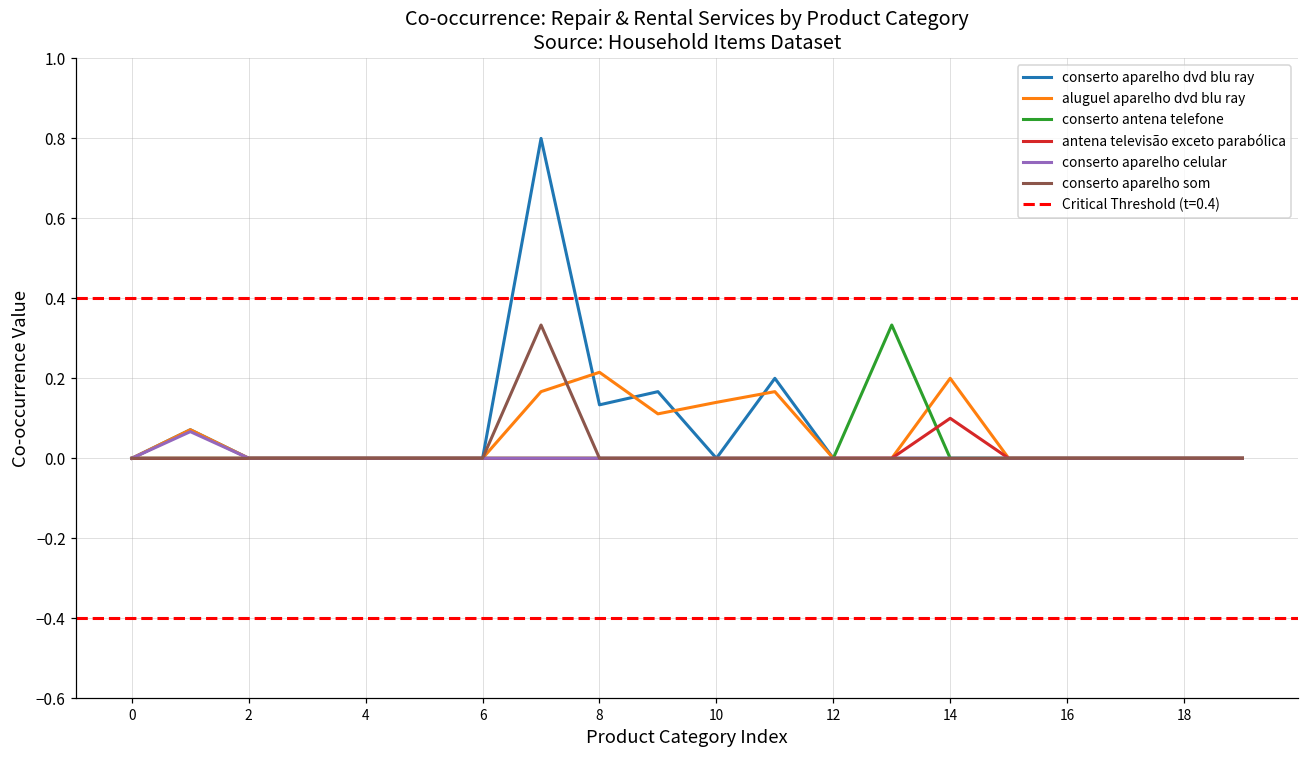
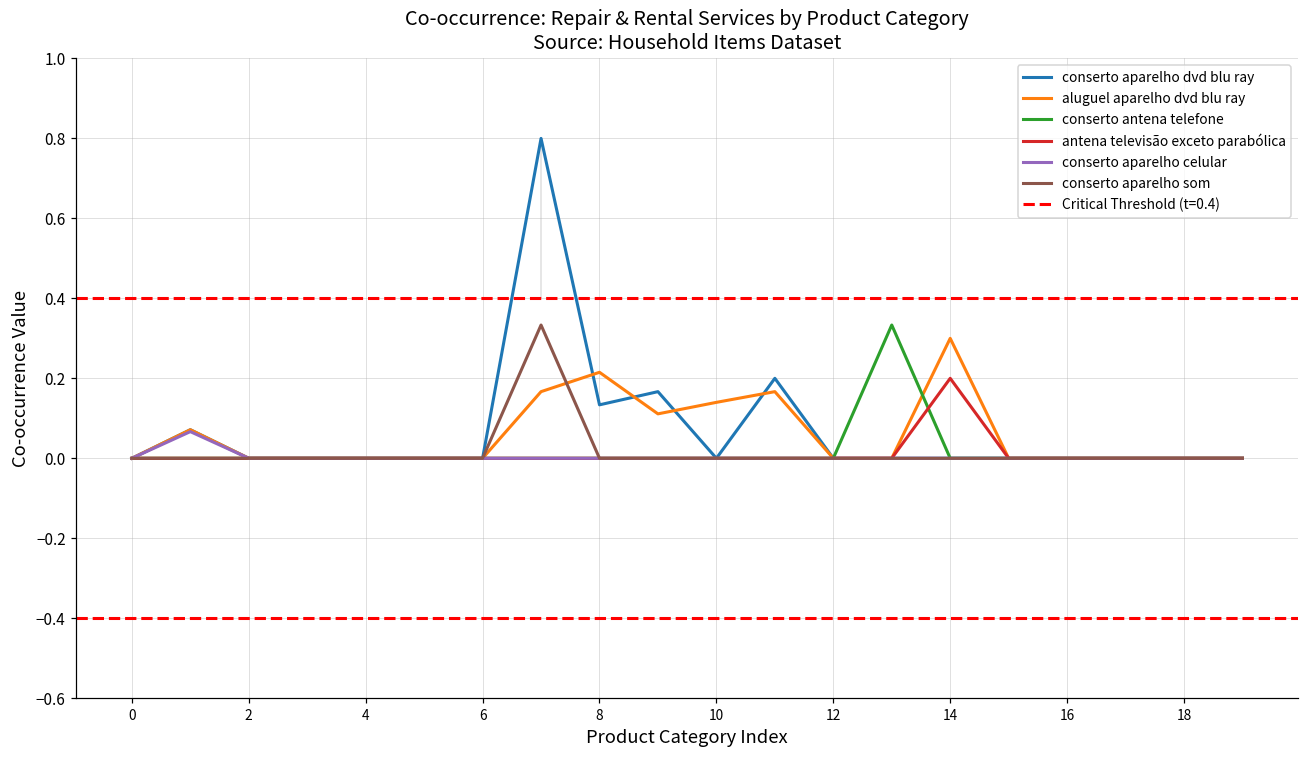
  {
    "conserto aparelho dvd blu ray": {
      "8": 0.13
    },
    "aluguel aparelho dvd blu ray": {
      "8": 0.22,
      "10": 0.14,
-     "14": 0.2
+     "14": 0.3
    },
    "antena televisão exceto parabólica": {
-     "14": 0.1
+     "14": 0.2
    }
  }
